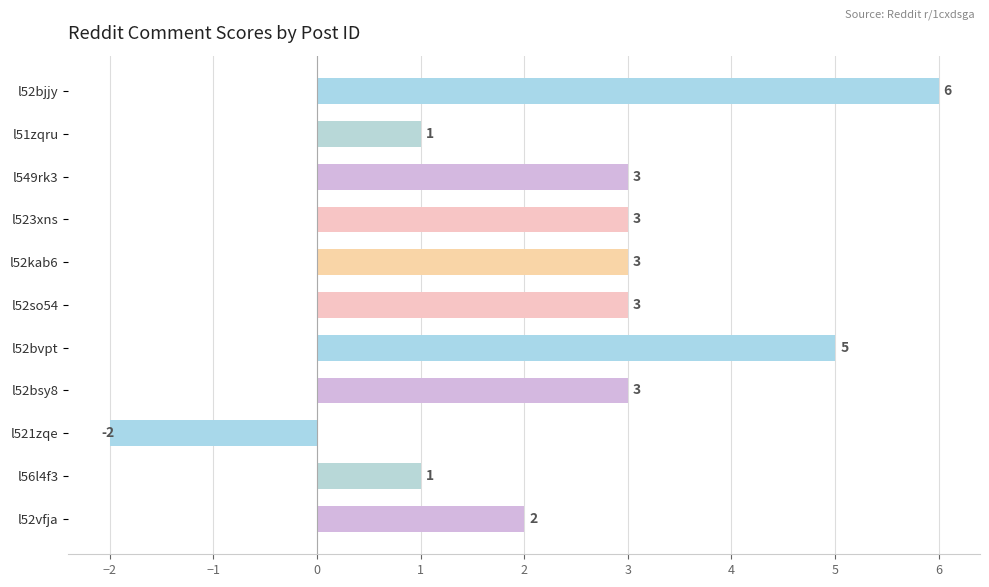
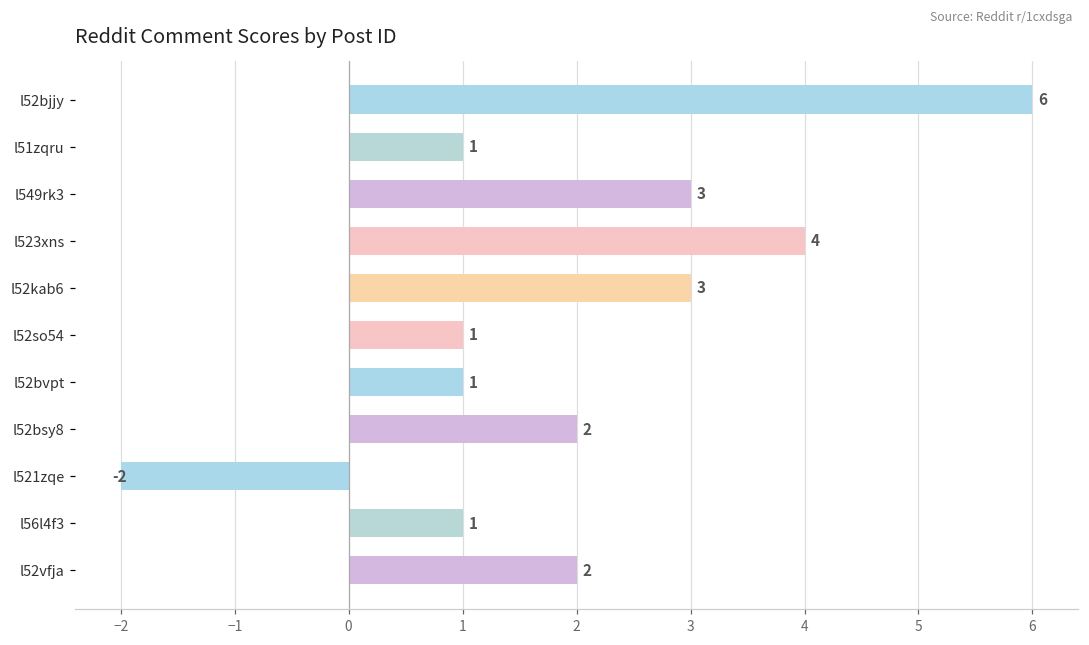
  {
    "l52bjjy": 6,
    "l51zqru": 1,
    "l549rk3": 3,
-   "l523xns": 3,
+   "l523xns": 4,
    "l52kab6": 3,
-   "l52so54": 3,
-   "l52bvpt": 5,
-   "l52bsy8": 3,
+   "l52so54": 1,
+   "l52bvpt": 1,
+   "l52bsy8": 2,
    "l521zqe": -2,
    "l56l4f3": 1,
    "l52vfja": 2
  }
